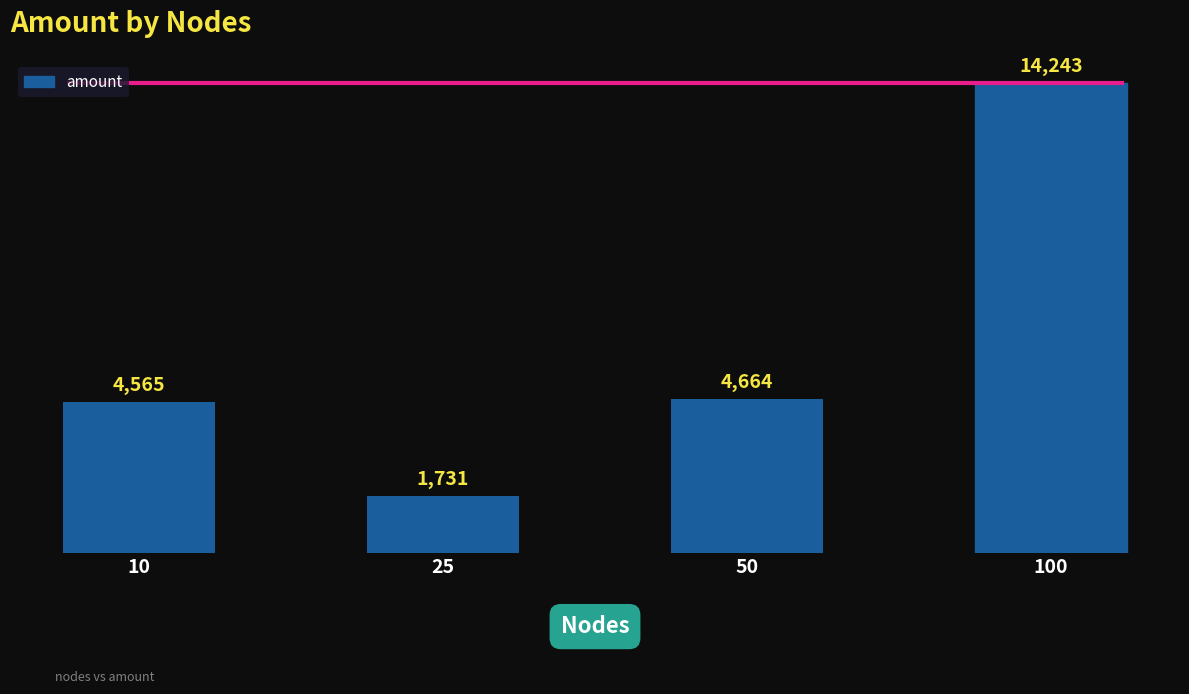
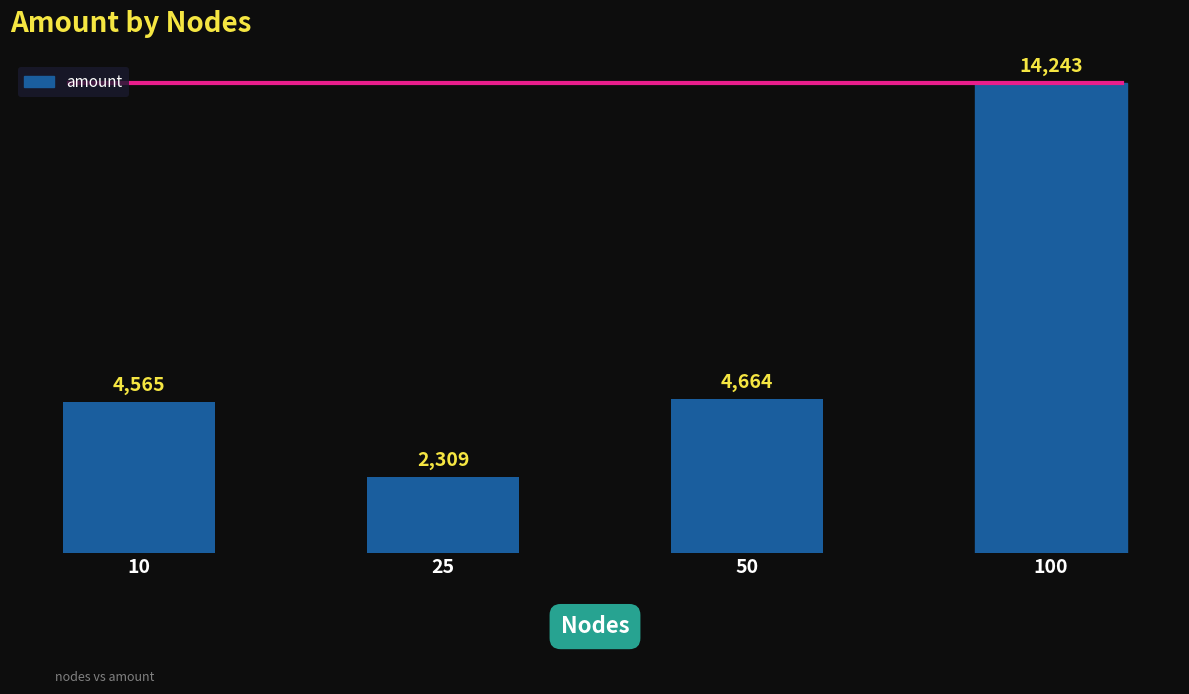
  {
    "10": "4,565",
-   "25": "1,731",
+   "25": "2,309",
    "50": "4,664",
    "100": "14,243"
  }
